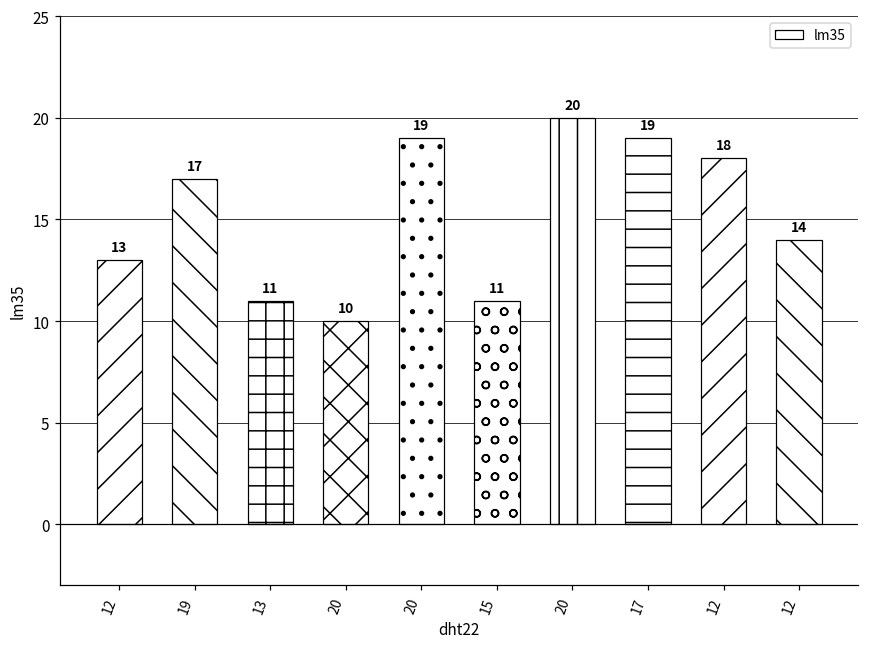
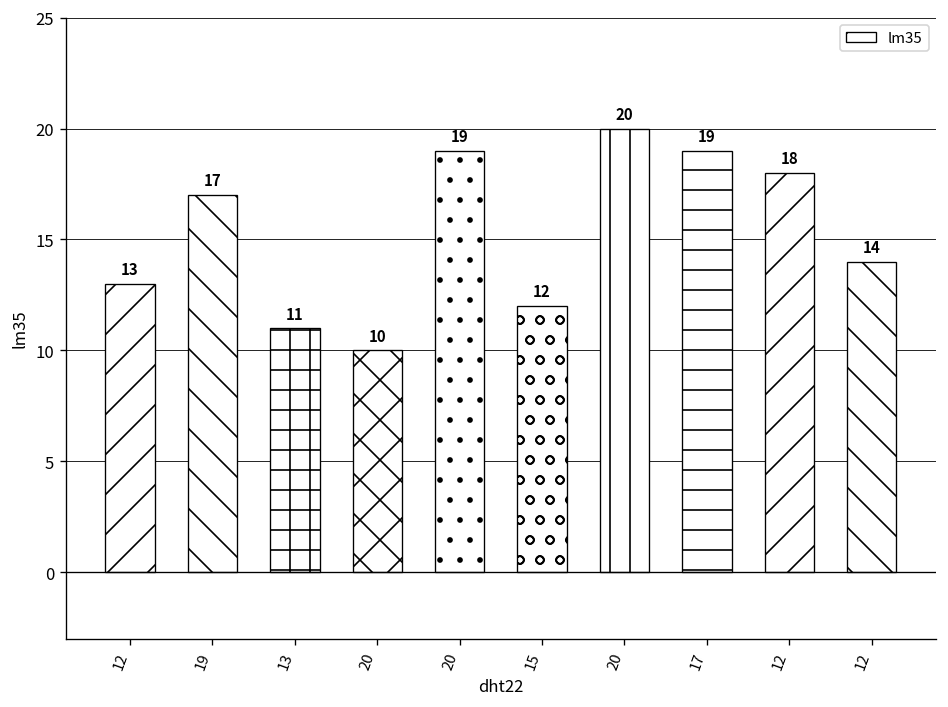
  {
    "19": 17,
    "13": 11,
-   "15": 11,
+   "15": 12,
    "17": 19
  }
